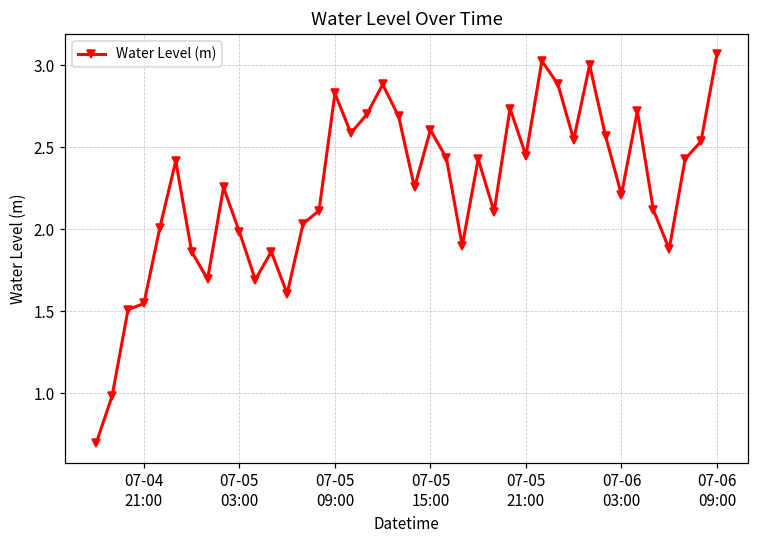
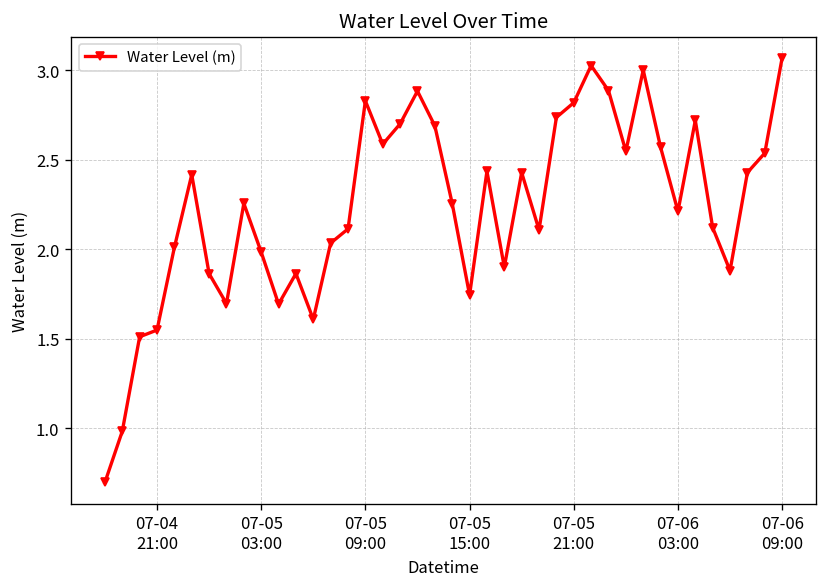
  {
    "07-04 21:00": 1.55,
    "07-05 03:00": 1.98,
    "07-05 09:00": 2.83,
-   "07-05 15:00": 2.61,
-   "07-05 21:00": 2.45,
+   "07-05 15:00": 1.74,
+   "07-05 21:00": 2.82,
    "07-06 03:00": 2.21,
    "07-06 09:00": 3.07
  }
